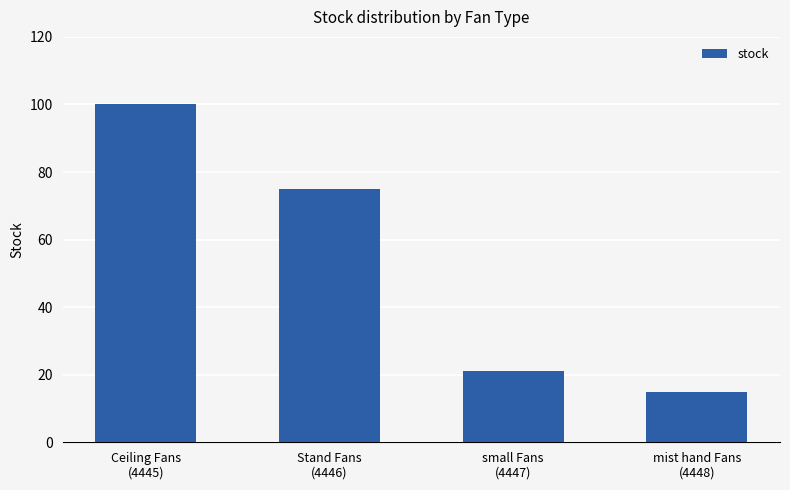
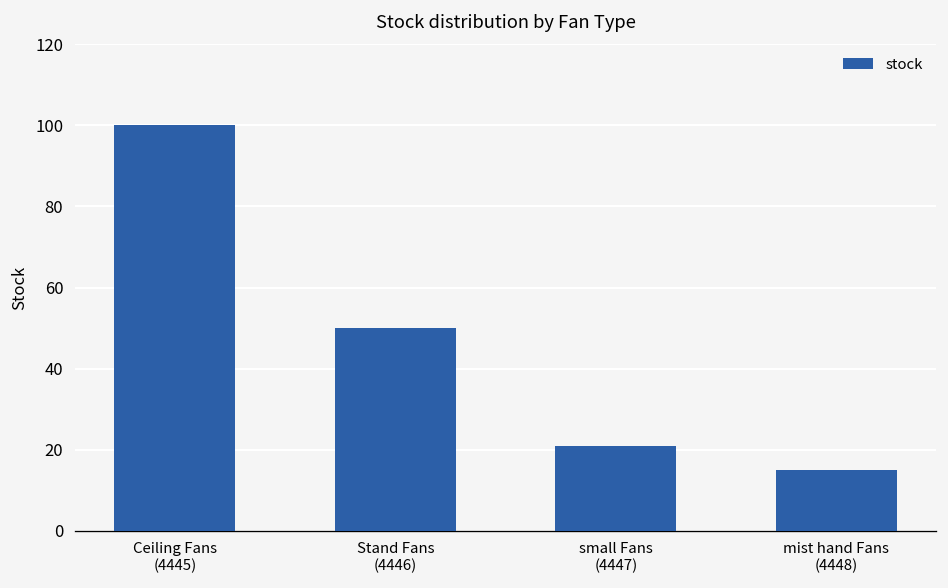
  {
    "Ceiling Fans (4445)": 100,
-   "Stand Fans (4446)": 75,
+   "Stand Fans (4446)": 50,
    "small Fans (4447)": 21,
    "mist hand Fans (4448)": 15
  }
